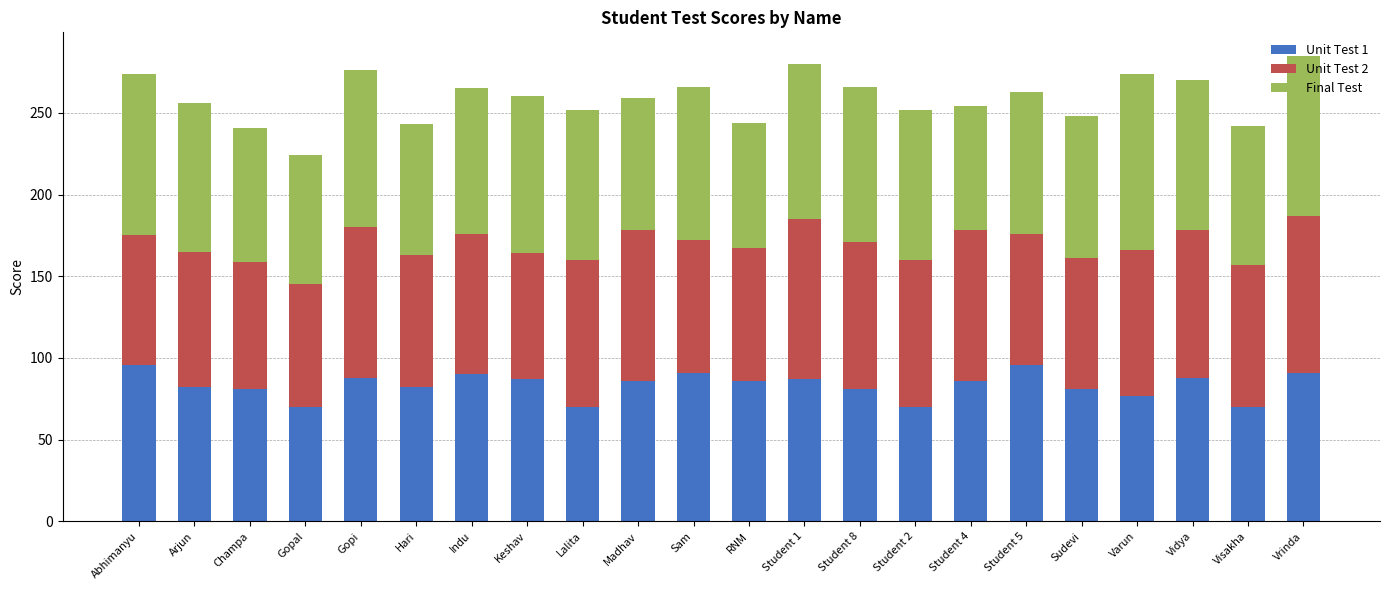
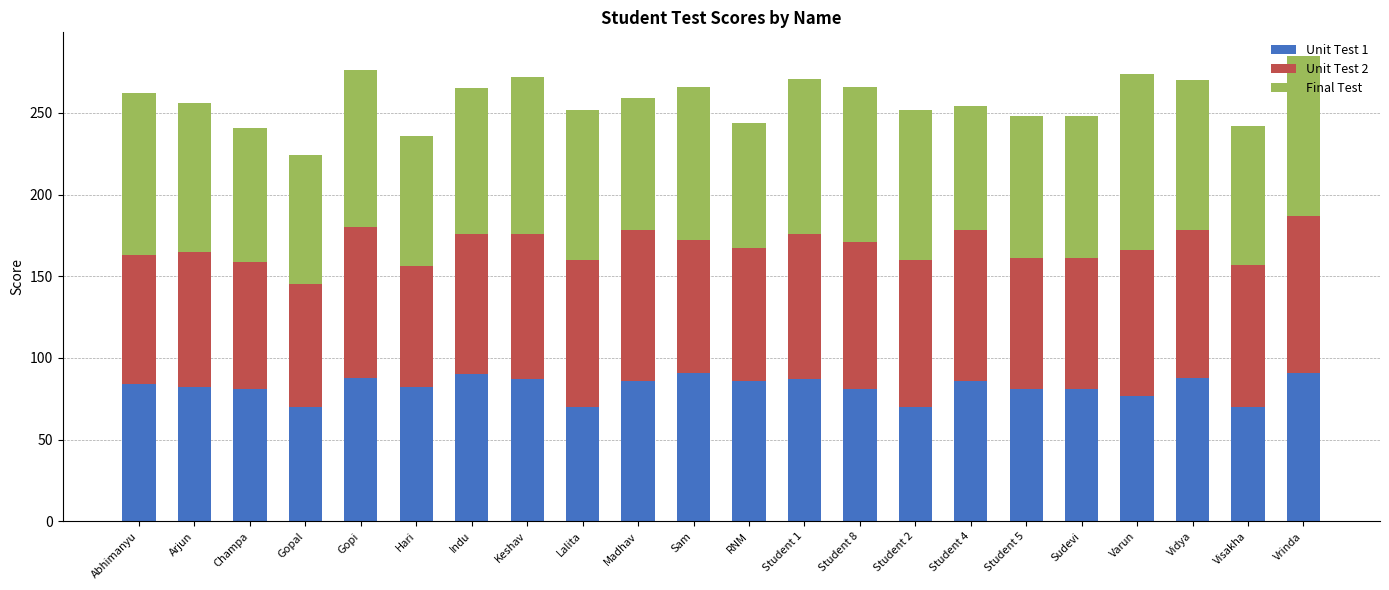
  {
    "Unit Test 1": {
-     "Abhimanyu": 96,
+     "Abhimanyu": 84,
      "Arjun": 82,
      "Champa": 81,
      "Gopal": 70,
      "Gopi": 88,
      "Hari": 82,
      "Indu": 90,
      "Keshav": 87,
      "Lalita": 70,
      "Madhav": 86,
      "Sam": 91,
      "RNM": 86,
      "Student 1": 87,
      "Student 8": 81,
      "Student 2": 70,
      "Student 4": 86,
-     "Student 5": 96,
+     "Student 5": 81,
      "Sudevi": 81,
      "Varun": 77,
      "Vidya": 88,
      "Visakha": 70,
      "Vrinda": 91
    },
    "Unit Test 2": {
      "Abhimanyu": 79,
      "Arjun": 83,
      "Champa": 78,
      "Gopal": 75,
      "Gopi": 92,
-     "Hari": 81,
+     "Hari": 74,
      "Indu": 86,
-     "Keshav": 77,
+     "Keshav": 89,
      "Lalita": 90,
      "Madhav": 92,
      "Sam": 81,
      "RNM": 81,
-     "Student 1": 98,
+     "Student 1": 89,
      "Student 8": 90,
      "Student 2": 90,
      "Student 4": 92,
      "Student 5": 80,
      "Sudevi": 80,
      "Varun": 89,
      "Vidya": 90,
      "Visakha": 87,
      "Vrinda": 96
    },
    "Final Test": {
      "Abhimanyu": 99,
      "Arjun": 91,
      "Champa": 82,
      "Gopal": 79,
      "Gopi": 96,
      "Hari": 80,
      "Indu": 89,
      "Keshav": 96,
      "Lalita": 92,
      "Madhav": 81,
      "Sam": 94,
      "RNM": 77,
      "Student 1": 95,
      "Student 8": 95,
      "Student 2": 92,
      "Student 4": 76,
      "Student 5": 87,
      "Sudevi": 87,
      "Varun": 108,
      "Vidya": 92,
      "Visakha": 85,
      "Vrinda": 98
    }
  }
